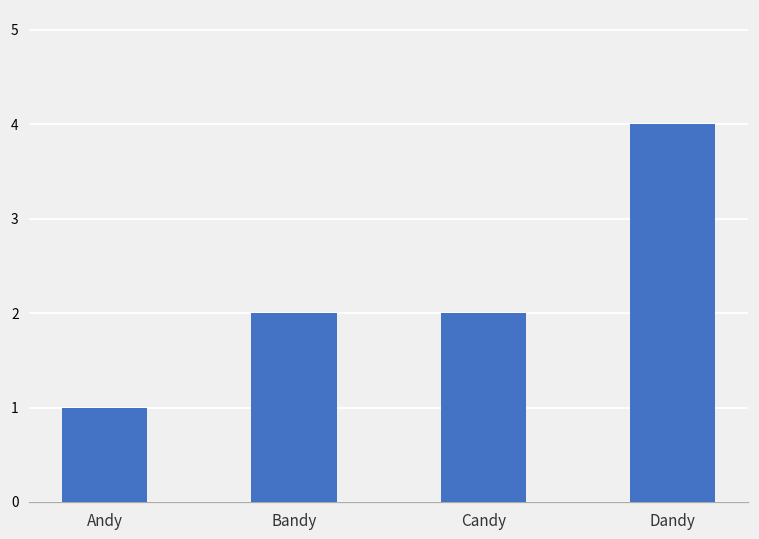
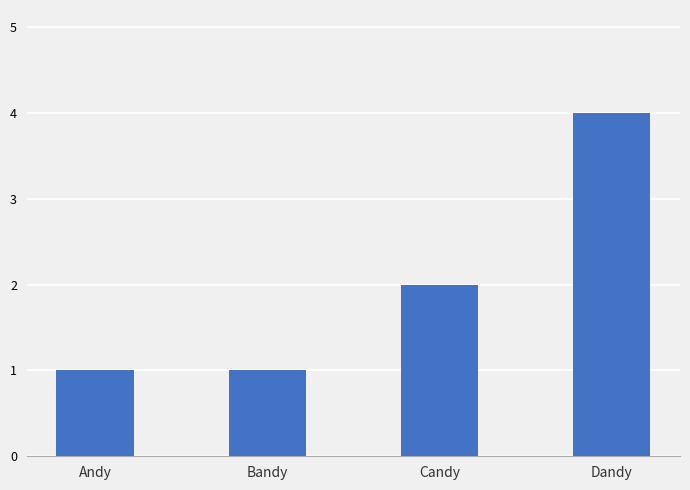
  {
    "Andy": 1,
-   "Bandy": 2,
+   "Bandy": 1,
    "Candy": 2,
    "Dandy": 4
  }
